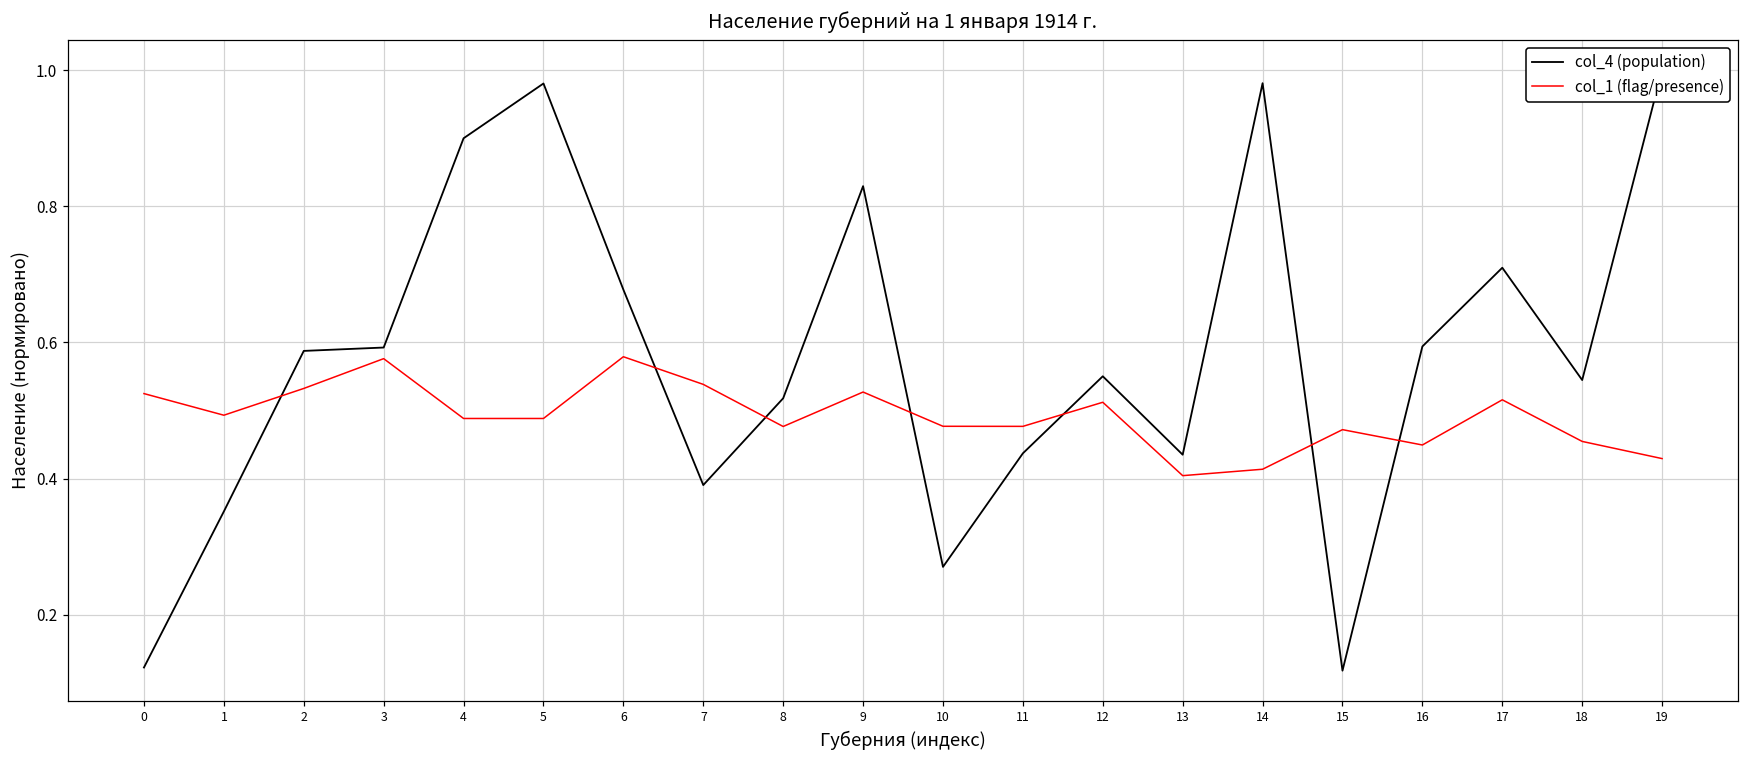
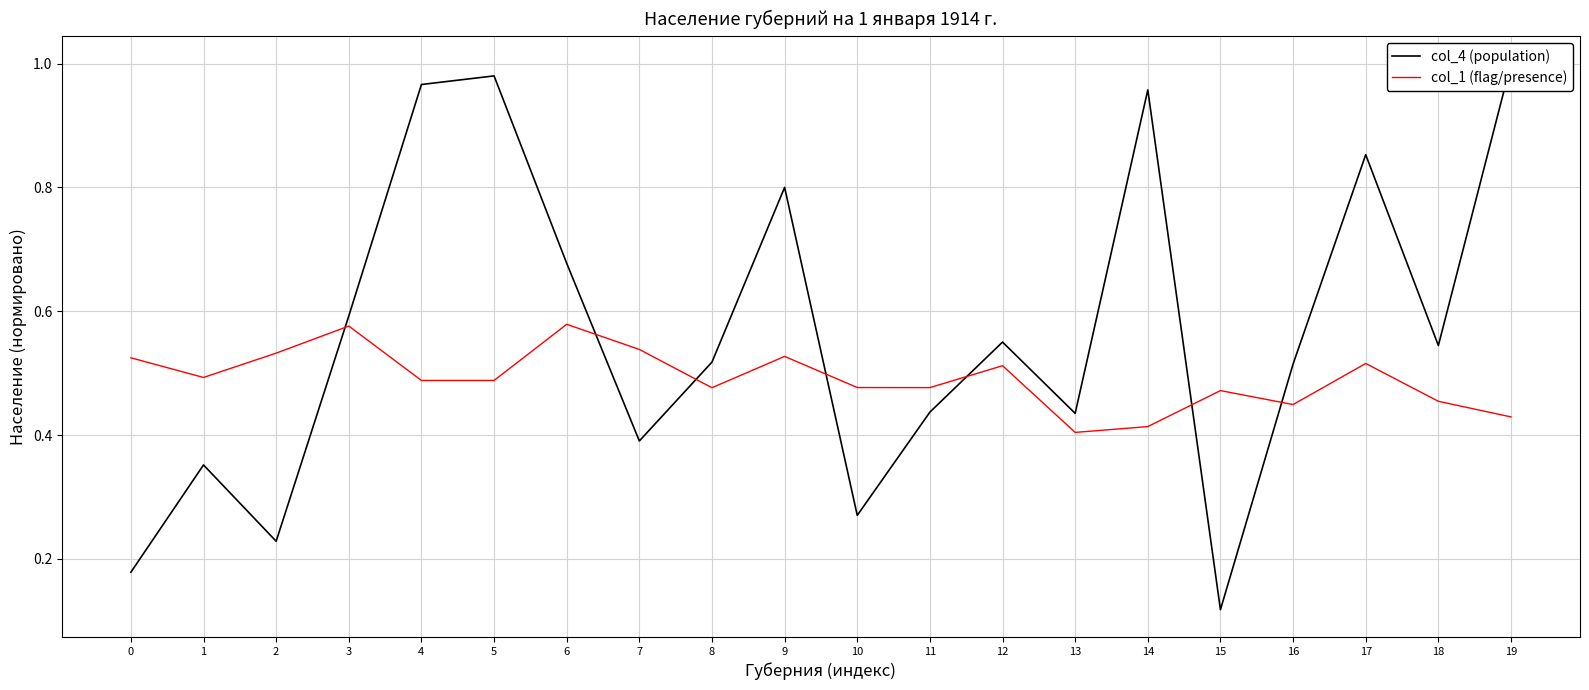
  {
    "col_4 (population)": {
-     "0": 0.12,
+     "0": 0.18,
      "1": 0.35,
-     "2": 0.59,
+     "2": 0.23,
      "3": 0.59,
-     "4": 0.90,
+     "4": 0.97,
      "5": 0.98,
      "6": 0.68,
      "7": 0.39,
      "8": 0.52,
-     "9": 0.83,
+     "9": 0.80,
      "10": 0.27,
      "11": 0.44,
      "12": 0.55,
      "13": 0.44,
-     "14": 0.98,
+     "14": 0.96,
      "15": 0.12,
-     "16": 0.59,
-     "17": 0.71,
+     "16": 0.51,
+     "17": 0.85,
      "18": 0.54
    },
    "col_1 (flag/presence)": {
      "0": 0.52,
      "1": 0.49,
      "2": 0.53,
      "3": 0.58,
      "4": 0.49,
      "5": 0.49,
      "6": 0.58,
      "7": 0.54,
      "8": 0.48,
      "9": 0.53,
      "10": 0.48,
      "11": 0.48,
      "12": 0.51,
      "13": 0.40,
      "14": 0.41,
      "15": 0.47,
      "16": 0.45,
      "17": 0.52,
      "18": 0.45,
      "19": 0.43
    }
  }
